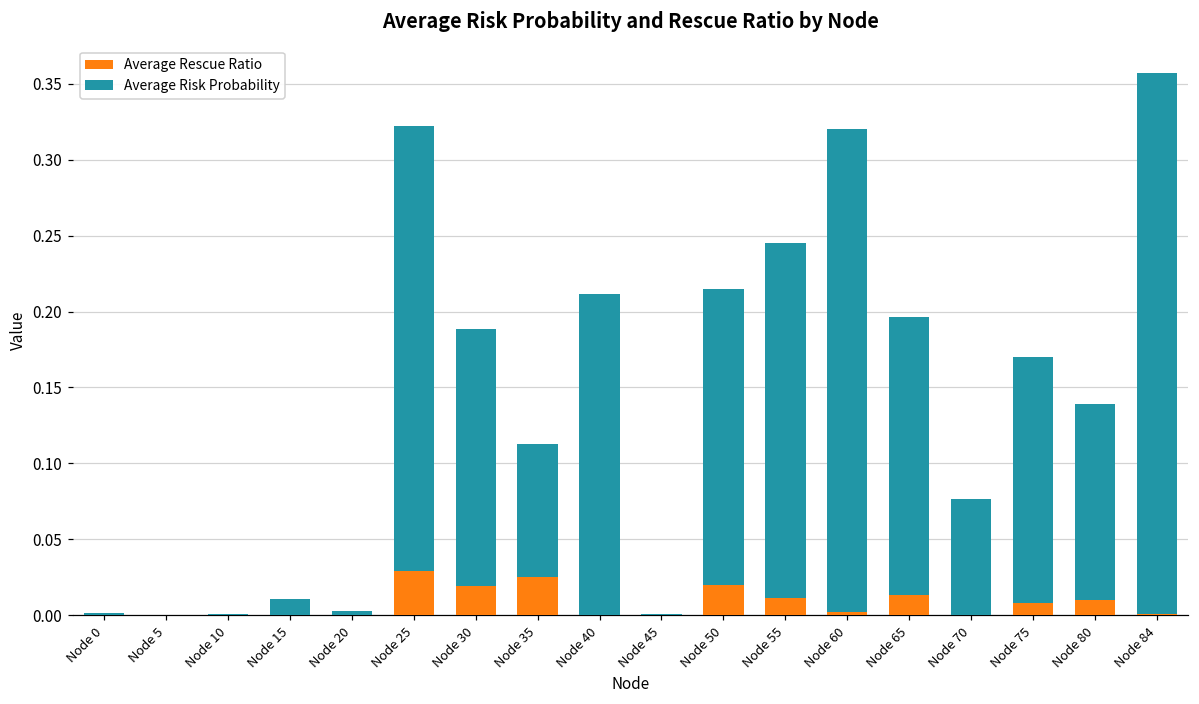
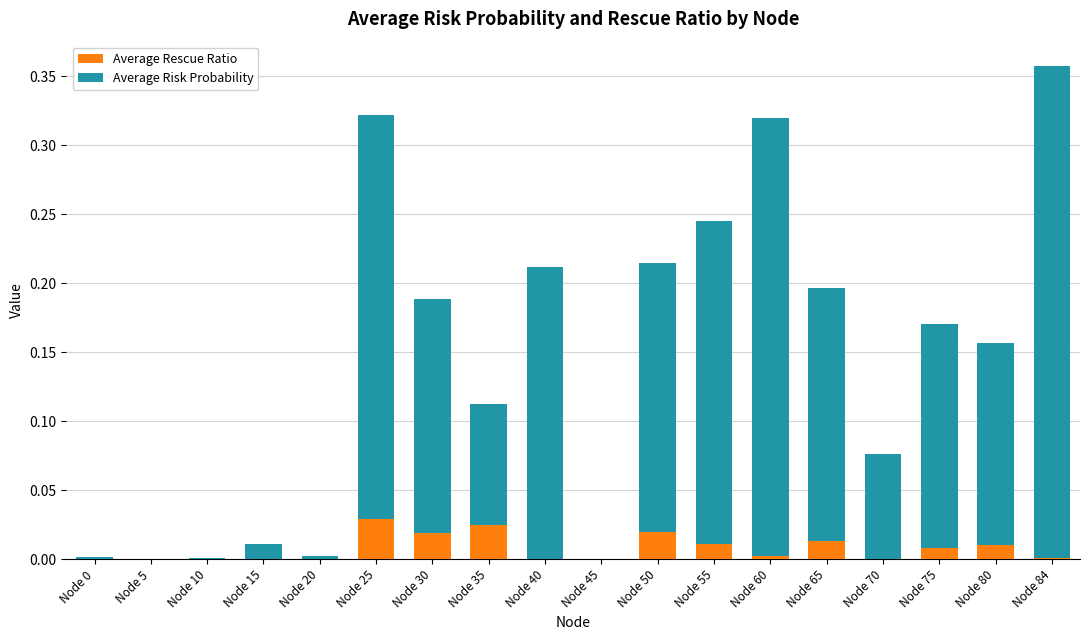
  {
    "Average Rescue Ratio": {
      "Node 0": 0.000,
      "Node 5": 0.000,
      "Node 10": 0.000,
      "Node 15": 0.000,
      "Node 20": 0.000,
      "Node 25": 0.029,
      "Node 30": 0.019,
      "Node 35": 0.025,
      "Node 40": 0.000,
      "Node 45": 0.000,
      "Node 50": 0.020,
      "Node 55": 0.011,
      "Node 60": 0.002,
      "Node 65": 0.013,
      "Node 70": 0.000,
      "Node 75": 0.008,
      "Node 80": 0.010
    },
    "Average Risk Probability": {
      "Node 15": 0.011,
      "Node 20": 0.003,
      "Node 25": 0.293,
      "Node 30": 0.170,
      "Node 35": 0.087,
      "Node 40": 0.212,
      "Node 50": 0.195,
      "Node 55": 0.234,
      "Node 60": 0.318,
      "Node 65": 0.183,
      "Node 70": 0.076,
      "Node 75": 0.162,
-     "Node 80": 0.129,
+     "Node 80": 0.147,
      "Node 84": 0.356
    }
  }
